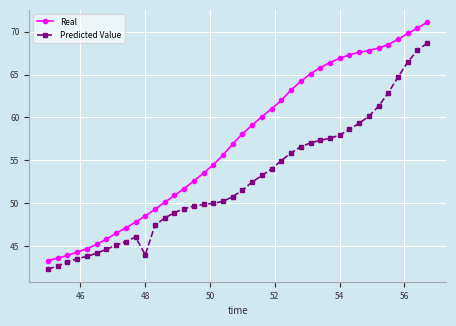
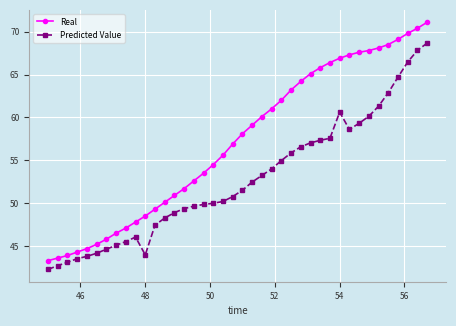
  {
    "Real": {
      "48": 48,
      "54": 67
    },
    "Predicted Value": {
      "48": 44,
-     "54": 58
+     "54": 61
    }
  }
